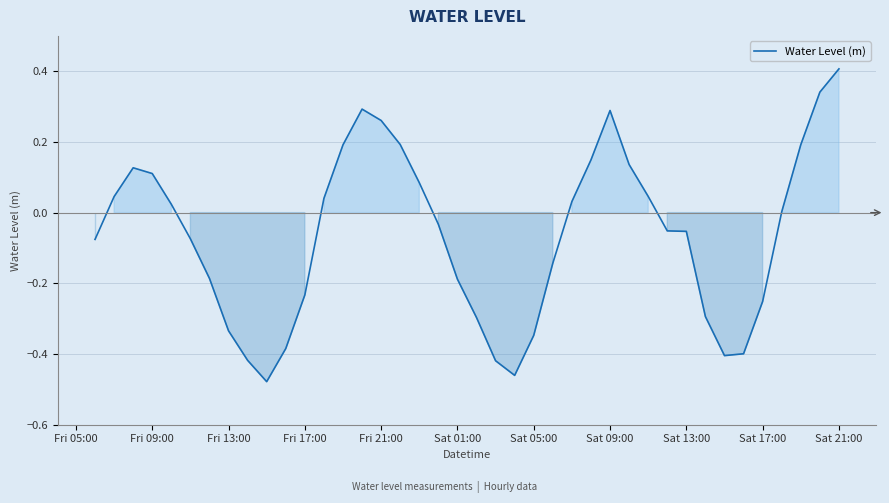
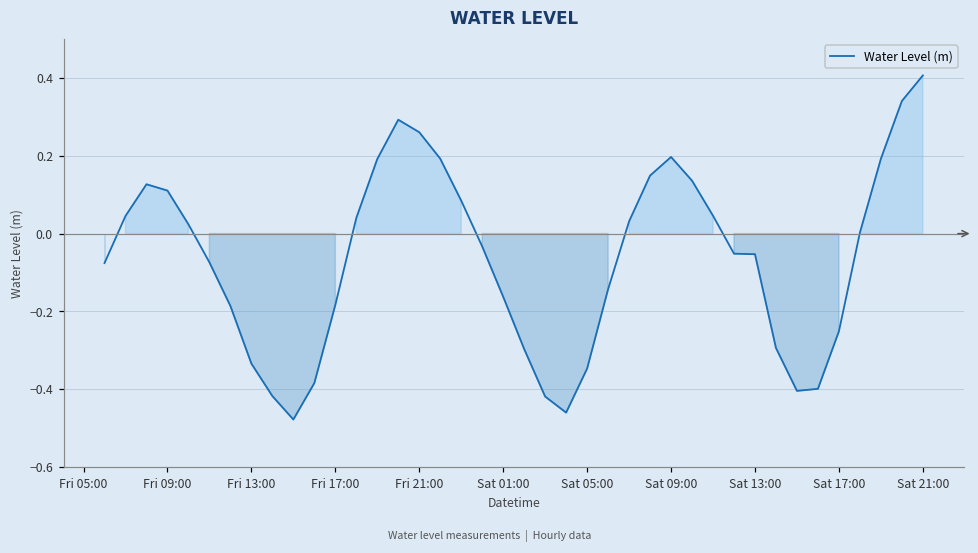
  {
    "Fri 09:00": 0.11,
    "Fri 13:00": -0.33,
-   "Fri 17:00": -0.23,
+   "Fri 17:00": -0.18,
    "Fri 21:00": 0.26,
-   "Sat 01:00": -0.19,
+   "Sat 01:00": -0.16,
    "Sat 05:00": -0.35,
-   "Sat 09:00": 0.29,
+   "Sat 09:00": 0.20,
    "Sat 13:00": -0.05,
    "Sat 17:00": -0.25,
    "Sat 21:00": 0.41
  }
